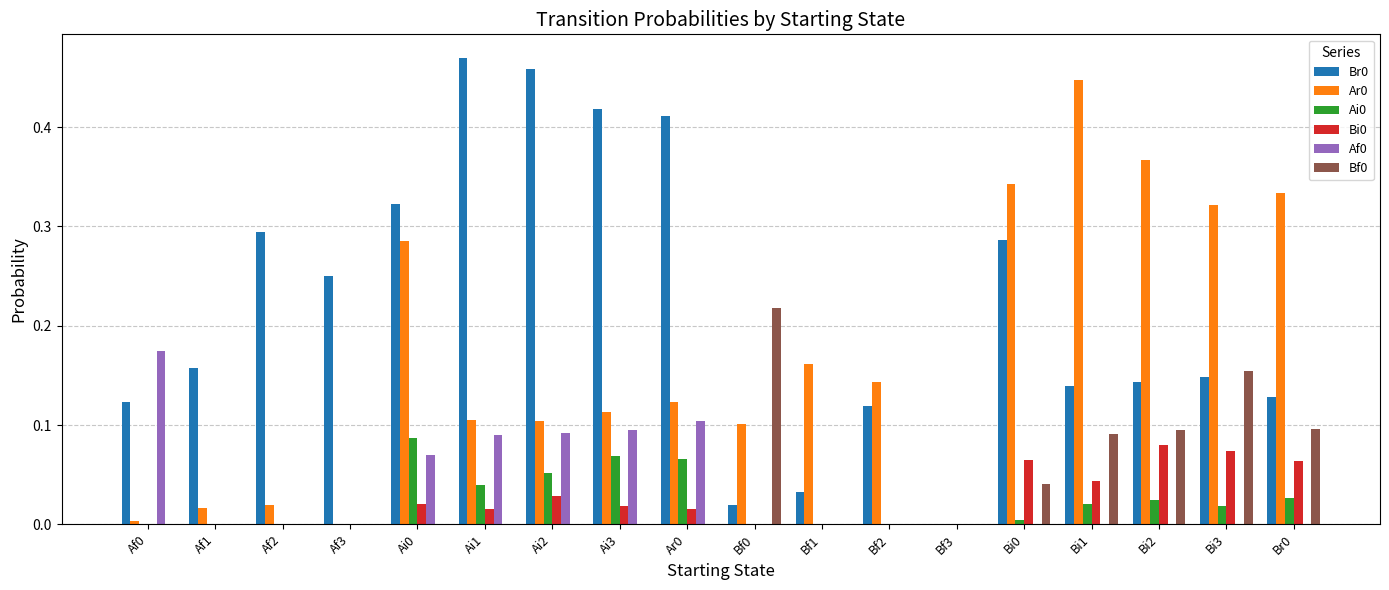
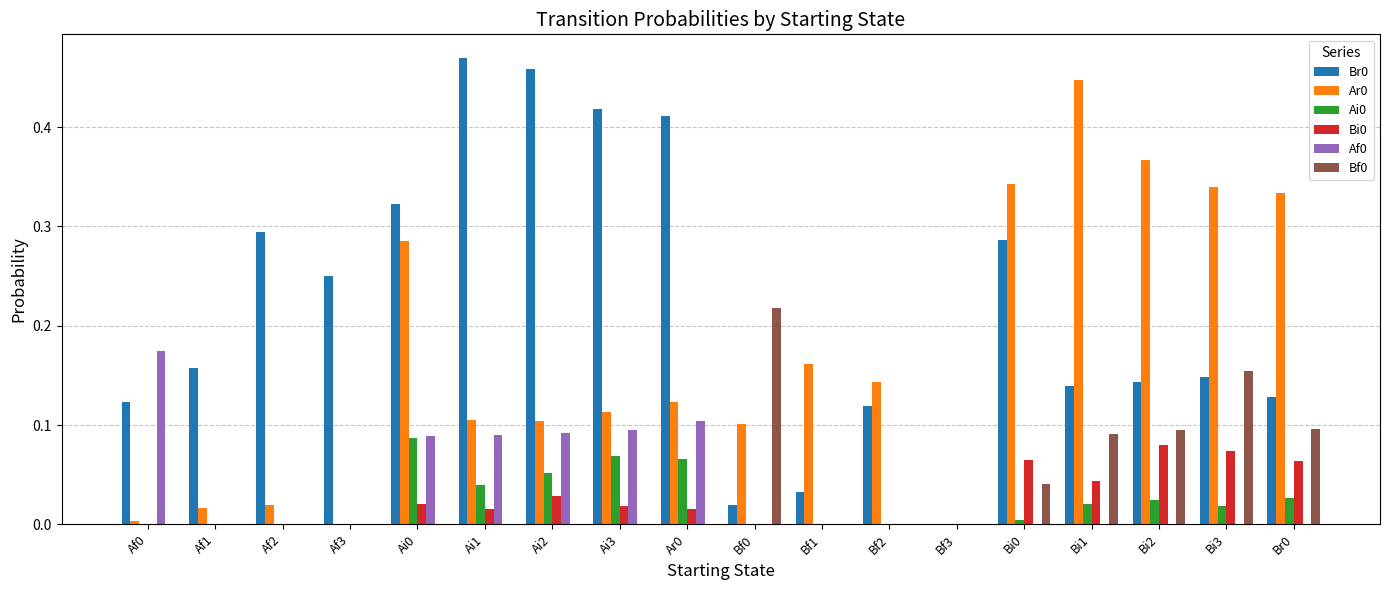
  {
    "Br0": {
      "Af0": 0.12,
      "Af1": 0.16,
      "Af2": 0.29,
      "Af3": 0.25,
      "Ai0": 0.32,
      "Ai1": 0.47,
      "Ai2": 0.46,
      "Ai3": 0.42,
      "Ar0": 0.41,
      "Bf0": 0.02,
      "Bf1": 0.03,
      "Bf2": 0.12,
      "Bf3": 0.00,
      "Bi0": 0.29,
      "Bi1": 0.14,
      "Bi2": 0.14,
      "Bi3": 0.15,
      "Br0": 0.13
    },
    "Ar0": {
      "Af0": 0.00,
      "Af1": 0.02,
      "Af2": 0.02,
      "Af3": 0.00,
      "Ai0": 0.29,
      "Ai1": 0.11,
      "Ai2": 0.10,
      "Ai3": 0.11,
      "Ar0": 0.12,
      "Bf0": 0.10,
      "Bf1": 0.16,
      "Bf2": 0.14,
      "Bf3": 0.00,
      "Bi0": 0.34,
      "Bi1": 0.45,
      "Bi2": 0.37,
-     "Bi3": 0.32,
+     "Bi3": 0.34,
      "Br0": 0.33
    },
    "Ai0": {
      "Af0": 0.00,
      "Af1": 0.00,
      "Af2": 0.00,
      "Af3": 0.00,
      "Ai0": 0.09,
      "Ai1": 0.04,
      "Ai2": 0.05,
      "Ai3": 0.07,
      "Ar0": 0.07,
      "Bf0": 0.00,
      "Bf1": 0.00,
      "Bf2": 0.00,
      "Bf3": 0.00,
      "Bi0": 0.00,
      "Bi1": 0.02,
      "Bi2": 0.02,
      "Bi3": 0.02,
      "Br0": 0.03
    },
    "Bi0": {
      "Af0": 0.00,
      "Af1": 0.00,
      "Af2": 0.00,
      "Af3": 0.00,
      "Ai0": 0.02,
      "Ai1": 0.02,
      "Ai2": 0.03,
      "Ai3": 0.02,
      "Ar0": 0.02,
      "Bf0": 0.00,
      "Bf1": 0.00,
      "Bf2": 0.00,
      "Bf3": 0.00,
      "Bi0": 0.06,
      "Bi1": 0.04,
      "Bi2": 0.08,
      "Bi3": 0.07,
      "Br0": 0.06
    },
    "Af0": {
      "Af0": 0.17,
      "Af1": 0.00,
      "Af2": 0.00,
      "Af3": 0.00,
-     "Ai0": 0.07,
+     "Ai0": 0.09,
      "Ai1": 0.09,
      "Ai2": 0.09,
      "Ai3": 0.09,
      "Ar0": 0.10,
      "Bf0": 0.00,
      "Bf1": 0.00,
      "Bf2": 0.00,
      "Bf3": 0.00,
      "Bi0": 0.00,
      "Bi1": 0.00,
      "Bi2": 0.00,
      "Bi3": 0.00,
      "Br0": 0.00
    },
    "Bf0": {
      "Af0": 0.00,
      "Af1": 0.00,
      "Af2": 0.00,
      "Af3": 0.00,
      "Ai0": 0.00,
      "Ai1": 0.00,
      "Ai2": 0.00,
      "Ai3": 0.00,
      "Ar0": 0.00,
      "Bf0": 0.22,
      "Bf1": 0.00,
      "Bf2": 0.00,
      "Bf3": 0.00,
      "Bi0": 0.04,
      "Bi1": 0.09,
      "Bi2": 0.10,
      "Bi3": 0.15,
      "Br0": 0.10
    }
  }
